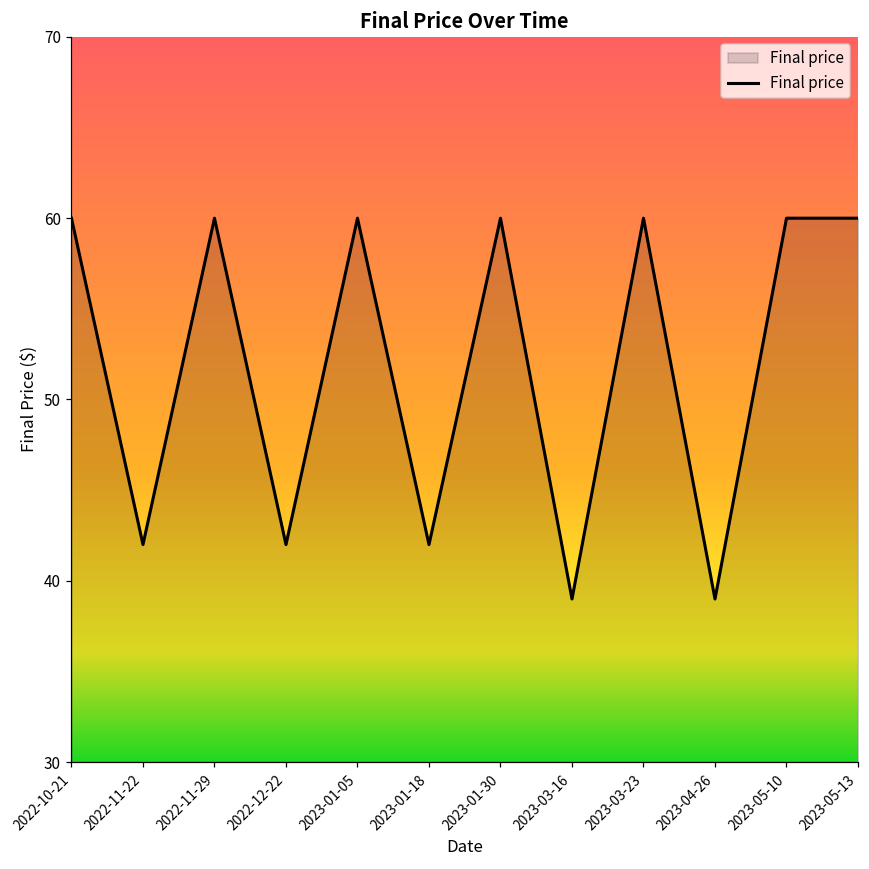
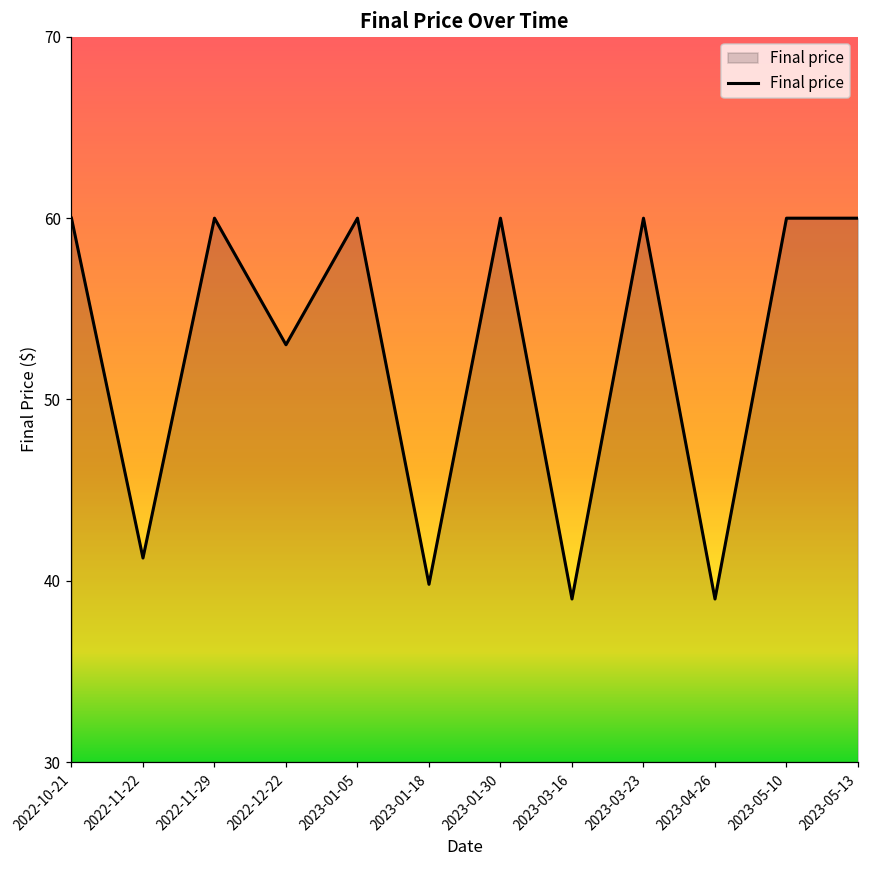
  {
    "2022-10-21": 60.0,
-   "2022-11-22": 42.0,
+   "2022-11-22": 41.3,
    "2022-11-29": 60.0,
-   "2022-12-22": 42.0,
+   "2022-12-22": 53.0,
    "2023-01-05": 60.0,
-   "2023-01-18": 42.0,
+   "2023-01-18": 39.8,
    "2023-01-30": 60.0,
    "2023-03-16": 39.0,
    "2023-03-23": 60.0,
    "2023-04-26": 39.0,
    "2023-05-10": 60.0,
    "2023-05-13": 60.0
  }
